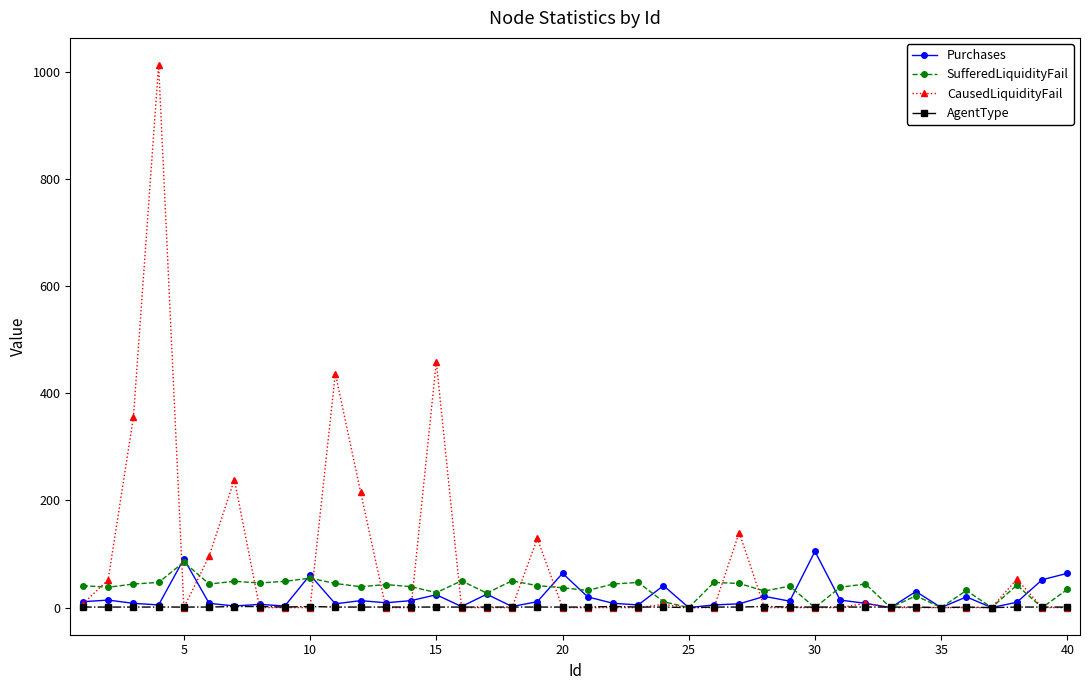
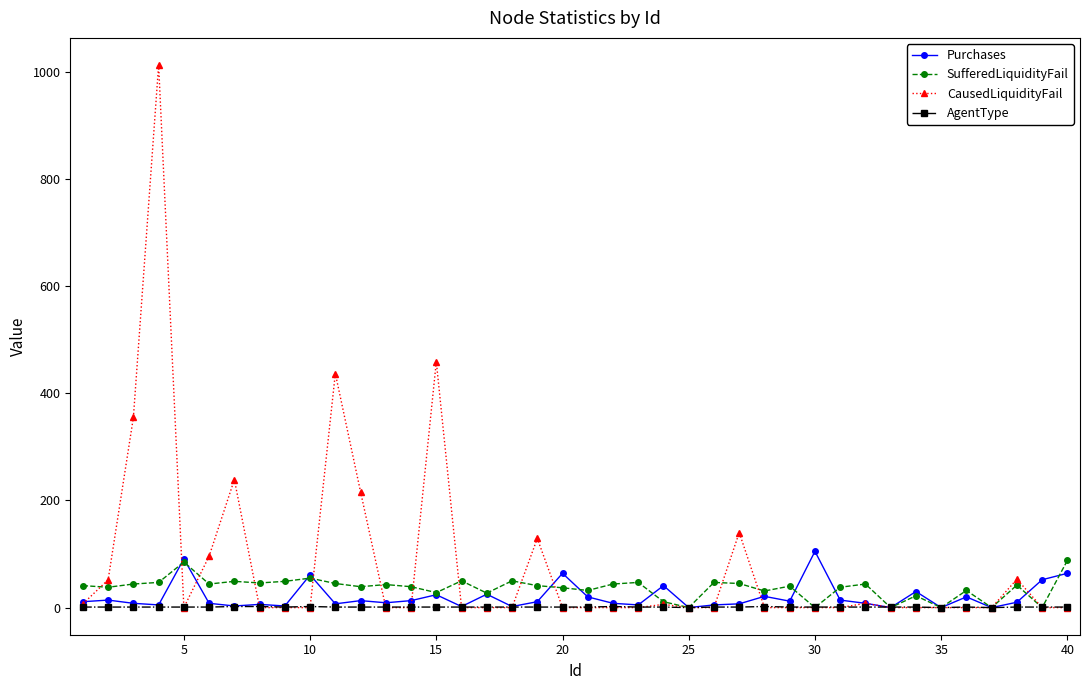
  {
    "Purchases": {
      "5": 90,
      "10": 60,
      "20": 60,
      "30": 110,
      "40": 60
    },
    "SufferedLiquidityFail": {
      "5": 90,
      "10": 60,
      "20": 40,
-     "40": 30
+     "40": 90
    },
    "CausedLiquidityFail": {
      "15": 460
    },
    "AgentType": {
      "15": 0
    }
  }
